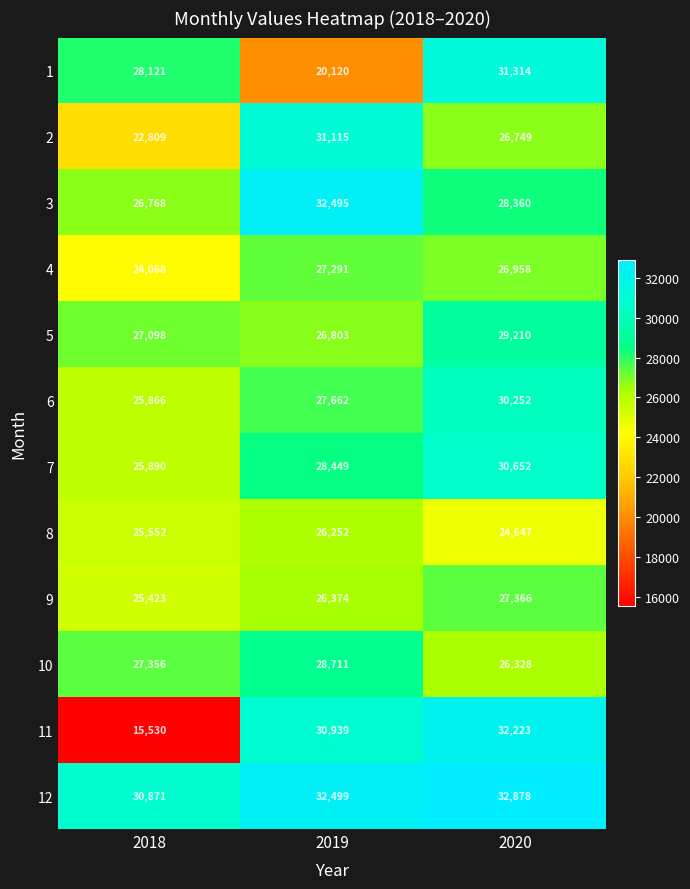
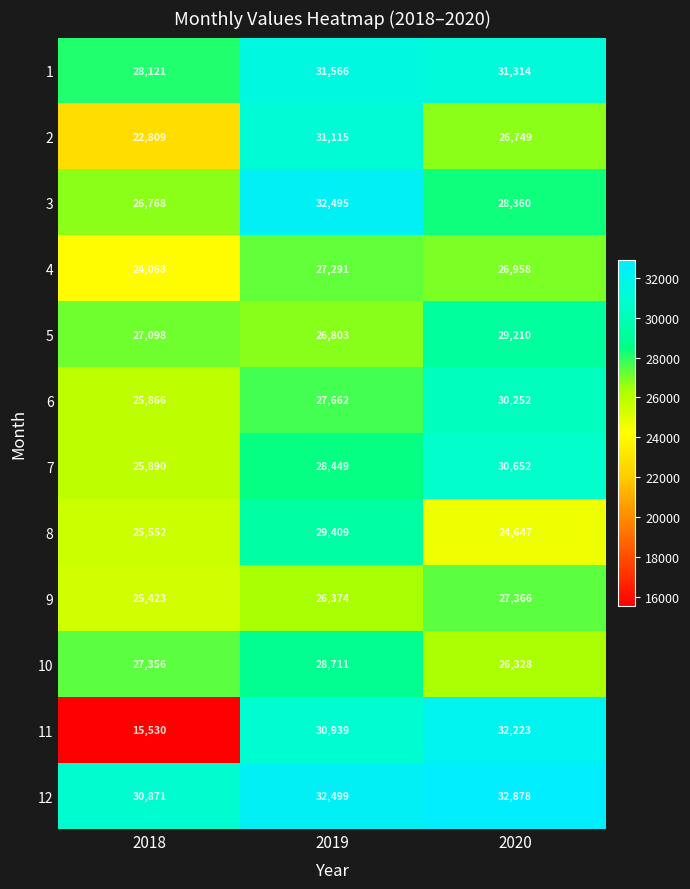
  {
    "1": {
      "2018": "28,121",
-     "2019": "20,120",
+     "2019": "31,566",
      "2020": "31,314"
    },
    "2": {
      "2018": "22,809",
      "2019": "31,115",
      "2020": "26,749"
    },
    "3": {
      "2018": "26,768",
      "2019": "32,495",
      "2020": "28,360"
    },
    "4": {
      "2018": "24,068",
      "2019": "27,291",
      "2020": "26,958"
    },
    "5": {
      "2018": "27,098",
      "2019": "26,803",
      "2020": "29,210"
    },
    "6": {
      "2018": "25,866",
      "2019": "27,662",
      "2020": "30,252"
    },
    "7": {
      "2018": "25,890",
      "2019": "28,449",
      "2020": "30,652"
    },
    "8": {
      "2018": "25,552",
-     "2019": "26,252",
+     "2019": "29,409",
      "2020": "24,647"
    },
    "9": {
      "2018": "25,423",
      "2019": "26,374",
      "2020": "27,366"
    },
    "10": {
      "2018": "27,356",
      "2019": "28,711",
      "2020": "26,328"
    },
    "11": {
      "2018": "15,530",
      "2019": "30,939",
      "2020": "32,223"
    },
    "12": {
      "2018": "30,871",
      "2019": "32,499",
      "2020": "32,878"
    }
  }
